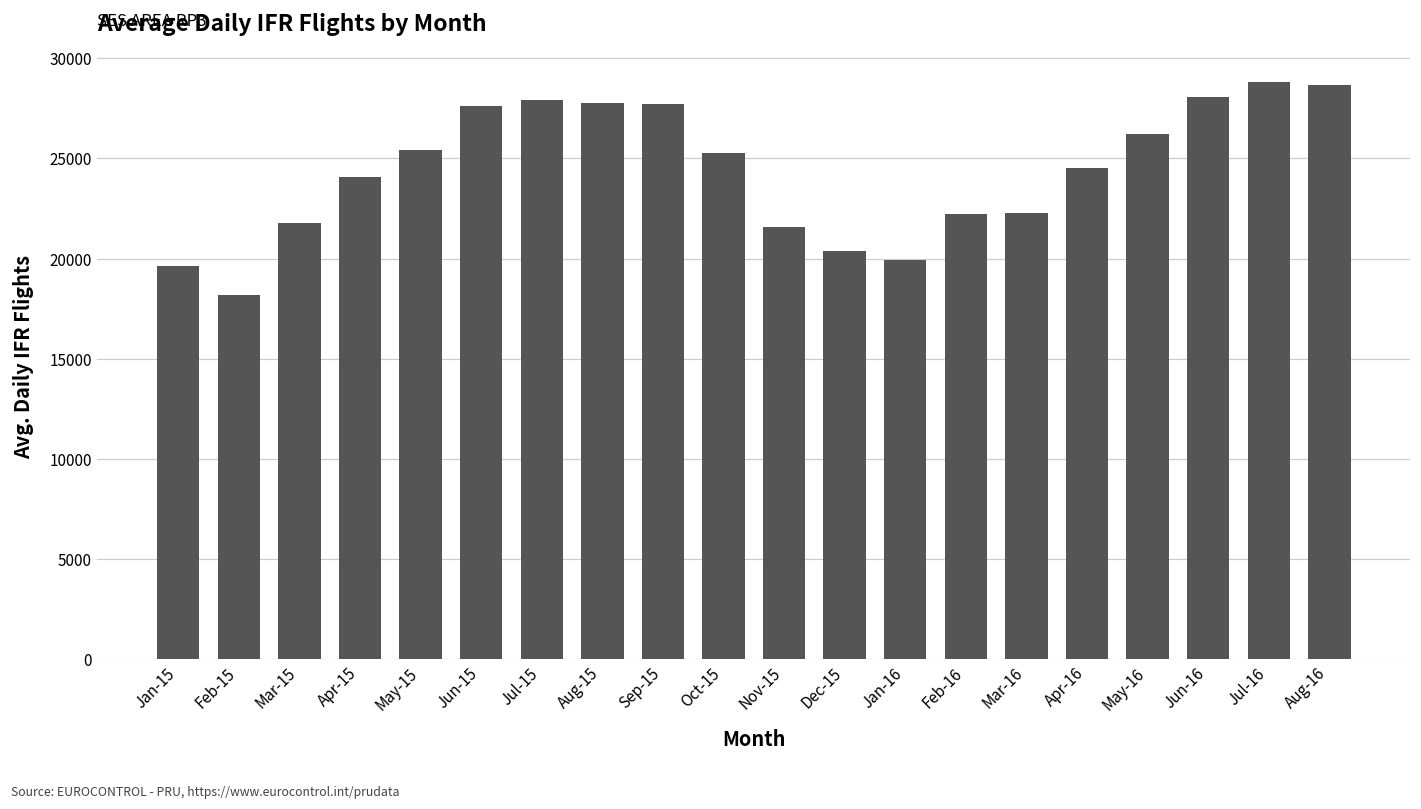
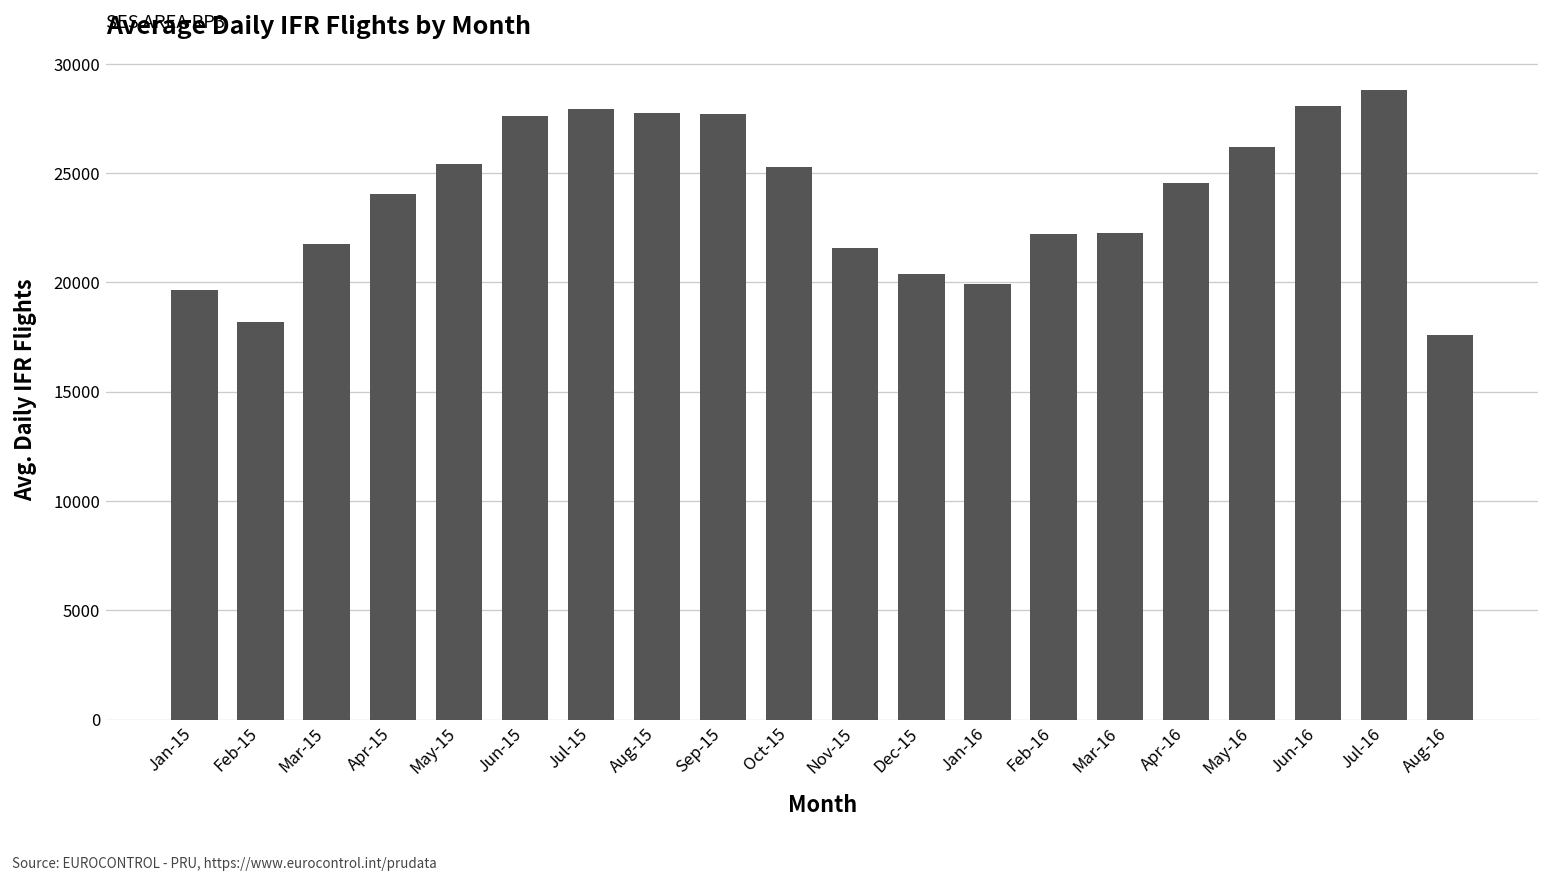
  {
    "Jan-15": 19600,
    "Feb-15": 18200,
    "Mar-15": 21800,
    "Apr-15": 24100,
    "May-15": 25400,
    "Jun-15": 27600,
    "Jul-15": 27900,
    "Aug-15": 27800,
    "Sep-15": 27700,
    "Oct-15": 25300,
    "Nov-15": 21600,
    "Dec-15": 20400,
    "Jan-16": 19900,
    "Feb-16": 22200,
    "Mar-16": 22300,
    "Apr-16": 24500,
    "May-16": 26200,
    "Jun-16": 28100,
    "Jul-16": 28800,
-   "Aug-16": 28600
+   "Aug-16": 17600
  }
